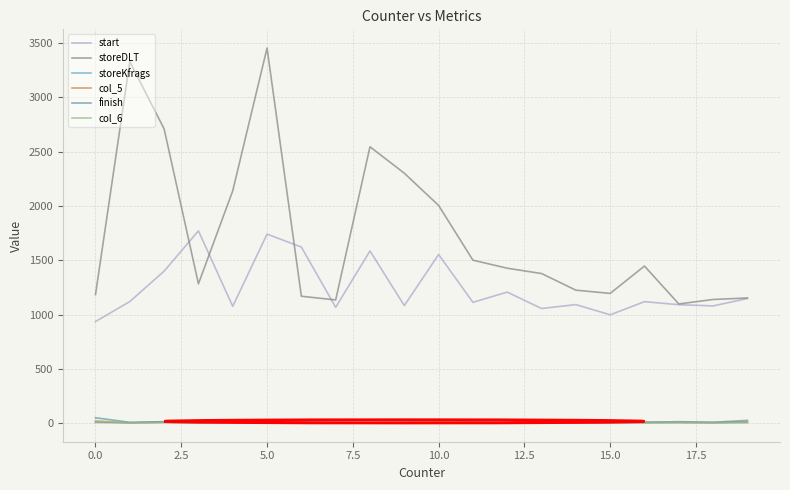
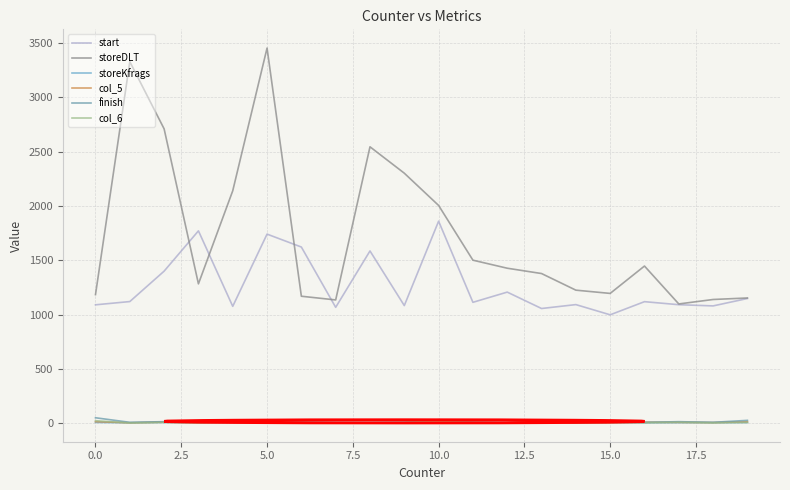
  {
    "start": {
-     "0.0": 940,
+     "0.0": 1090,
      "5.0": 1740,
-     "10.0": 1550,
+     "10.0": 1860,
      "15.0": 1000
    }
  }
